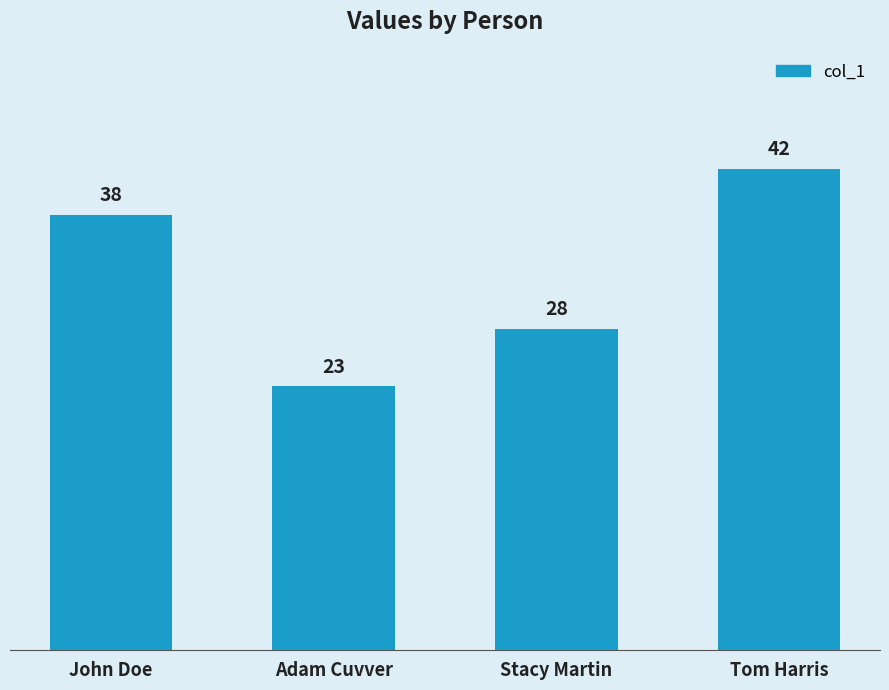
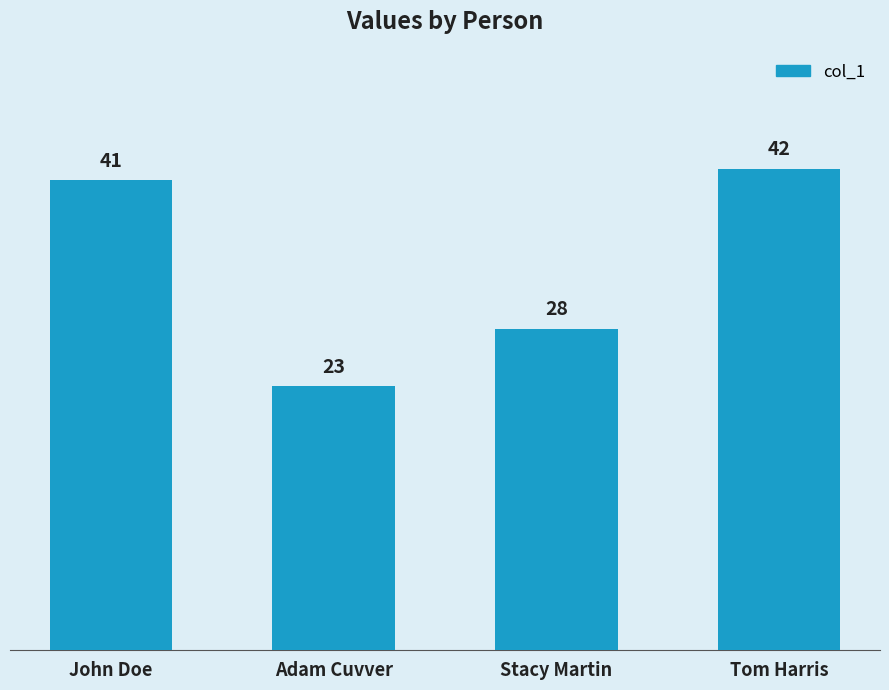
  {
-   "John Doe": 38,
+   "John Doe": 41,
    "Adam Cuvver": 23,
    "Stacy Martin": 28,
    "Tom Harris": 42
  }
